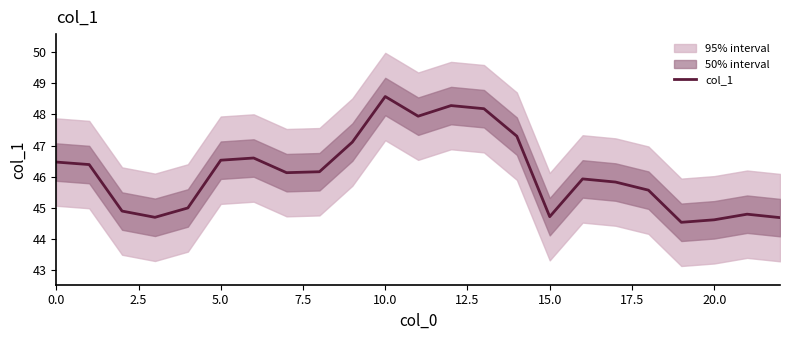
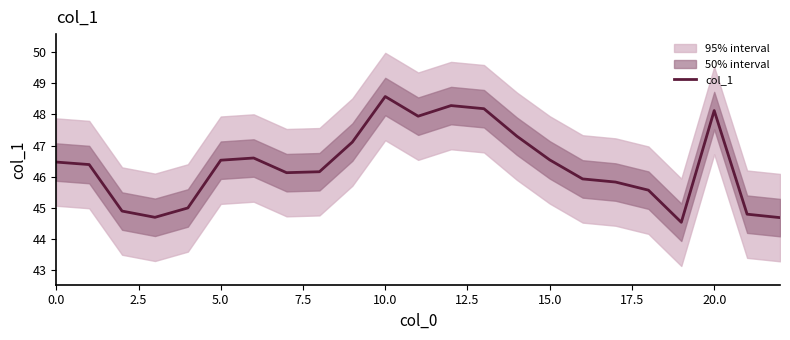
  {
    "col_1": {
      "0.0": 46.5,
      "5.0": 46.5,
      "10.0": 48.6,
-     "15.0": 44.7,
-     "20.0": 44.6
+     "15.0": 46.5,
+     "20.0": 48.1
    }
  }
